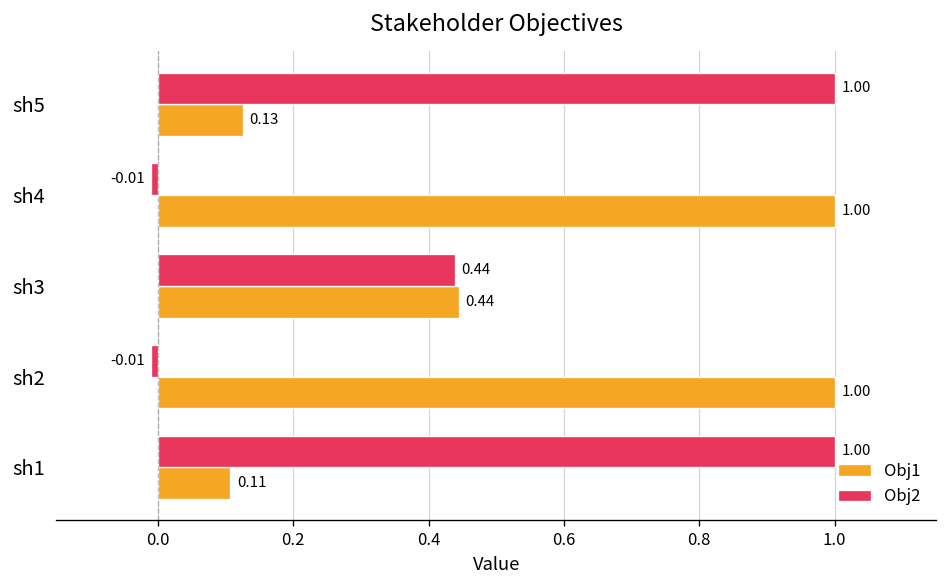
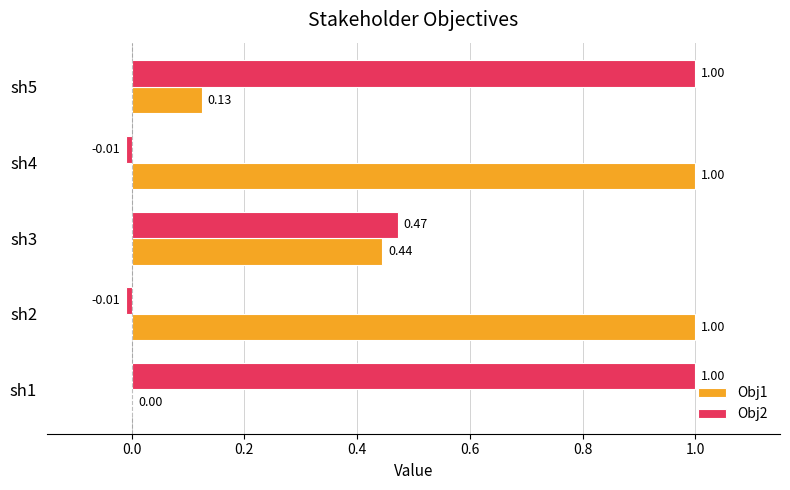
  {
    "Obj1": {
      "sh5": 0.13,
      "sh4": 1.00,
      "sh3": 0.44,
      "sh2": 1.00,
-     "sh1": 0.11
+     "sh1": 0.00
    },
    "Obj2": {
      "sh5": 1.00,
      "sh4": -0.01,
-     "sh3": 0.44,
+     "sh3": 0.47,
      "sh2": -0.01,
      "sh1": 1.00
    }
  }
